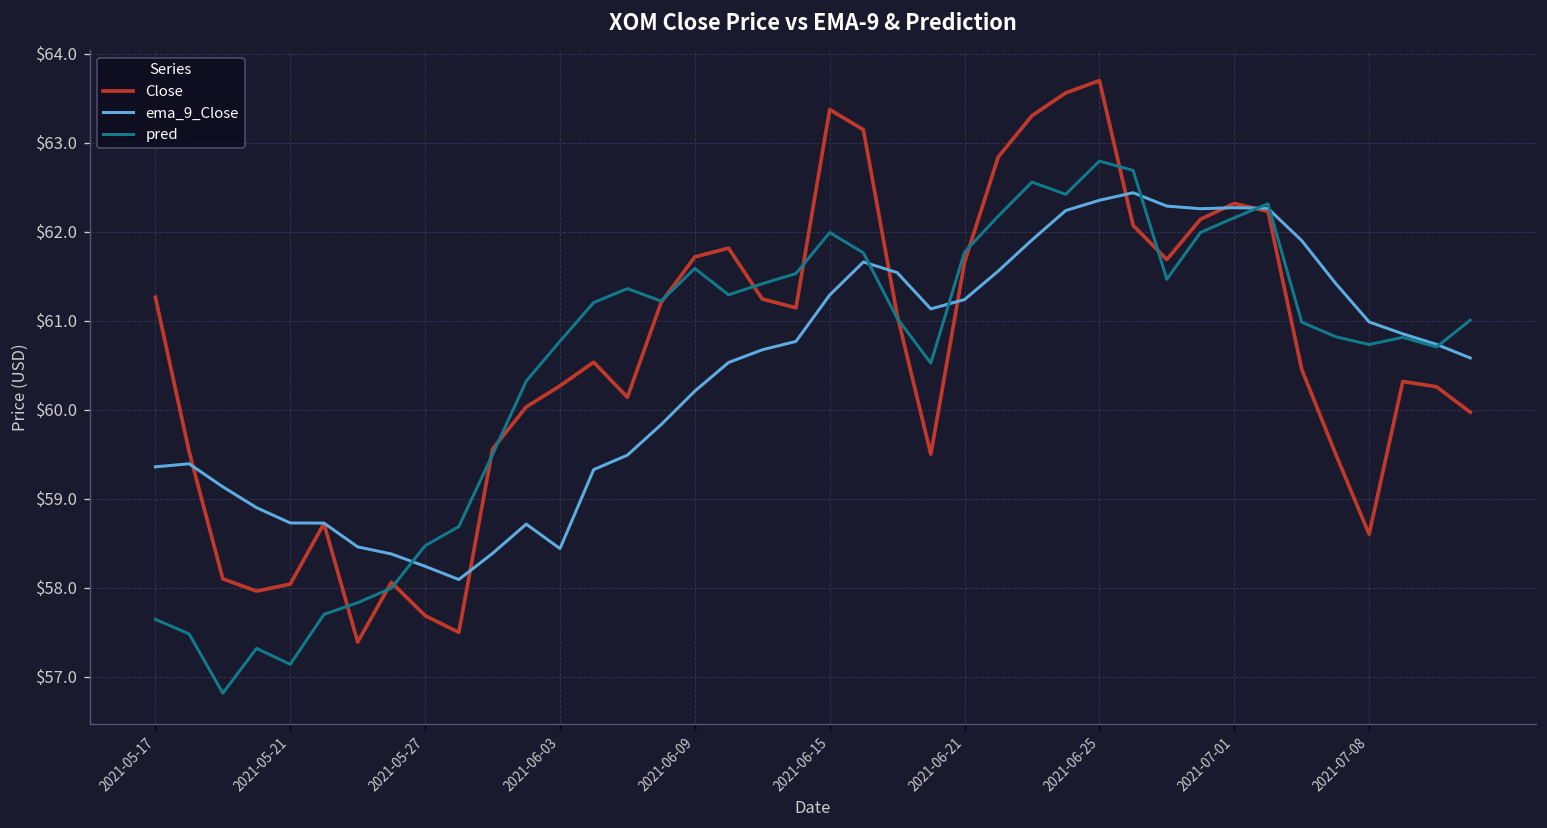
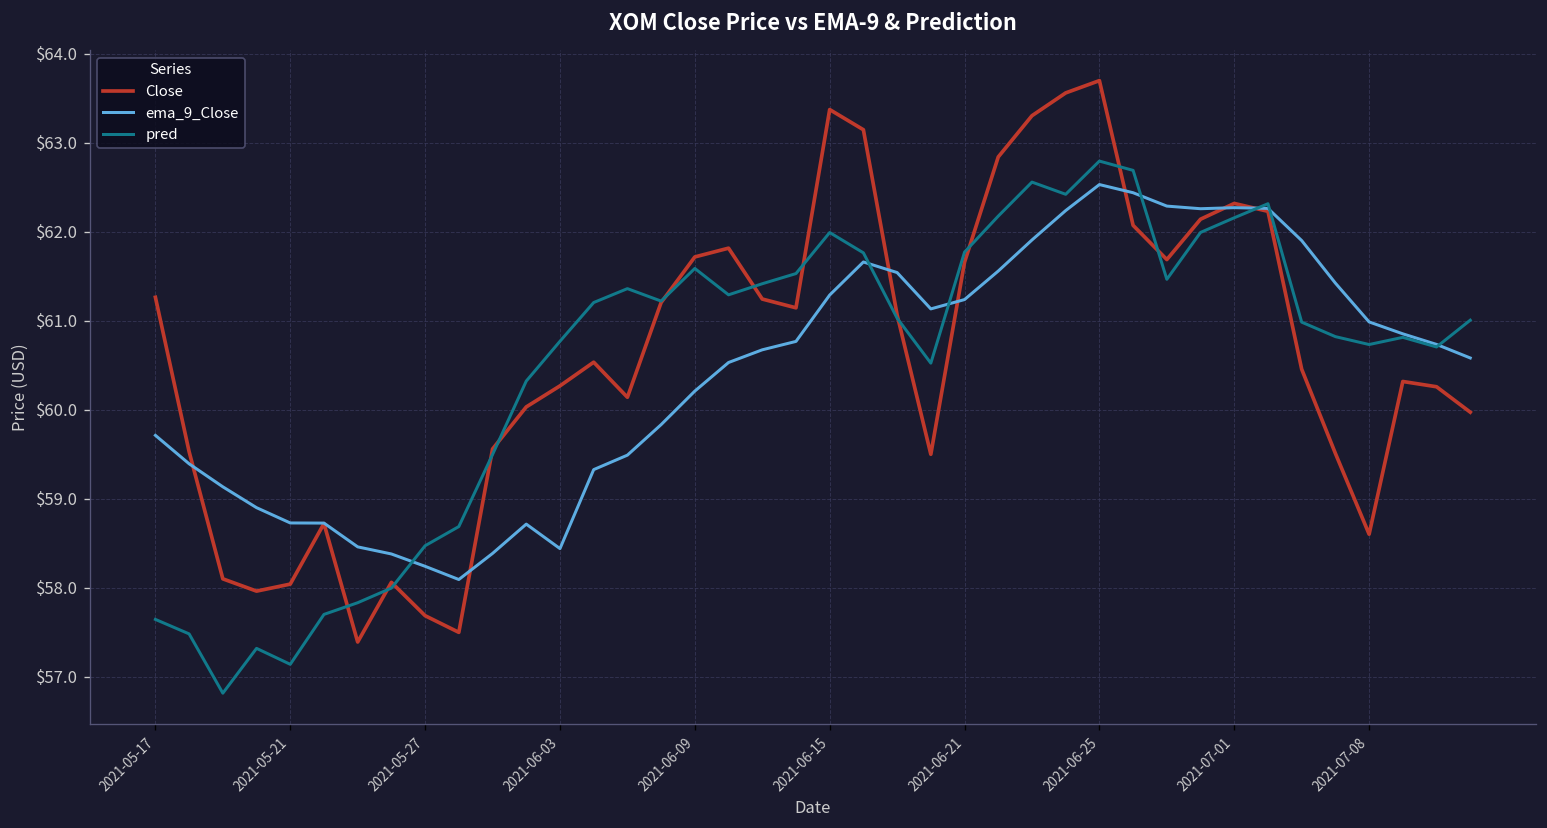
  {
    "Close": {
      "2021-05-17": "$61.3",
      "2021-05-21": "$58.0",
      "2021-05-27": "$57.7",
      "2021-06-03": "$60.3",
      "2021-06-09": "$61.7",
      "2021-06-15": "$63.4",
      "2021-06-21": "$61.7",
      "2021-06-25": "$63.7",
      "2021-07-01": "$62.3",
      "2021-07-08": "$58.6"
    },
    "ema_9_Close": {
-     "2021-05-17": "$59.4",
+     "2021-05-17": "$59.7",
      "2021-05-21": "$58.7",
      "2021-05-27": "$58.2",
      "2021-06-03": "$58.4",
      "2021-06-09": "$60.2",
      "2021-06-15": "$61.3",
      "2021-06-21": "$61.2",
-     "2021-06-25": "$62.4",
+     "2021-06-25": "$62.5",
      "2021-07-01": "$62.3",
      "2021-07-08": "$61.0"
    },
    "pred": {
      "2021-05-17": "$57.6",
      "2021-05-21": "$57.1",
      "2021-05-27": "$58.5",
      "2021-06-03": "$60.8",
      "2021-06-09": "$61.6",
      "2021-06-15": "$62.0",
      "2021-06-21": "$61.8",
      "2021-06-25": "$62.8",
      "2021-07-01": "$62.2",
      "2021-07-08": "$60.7"
    }
  }
